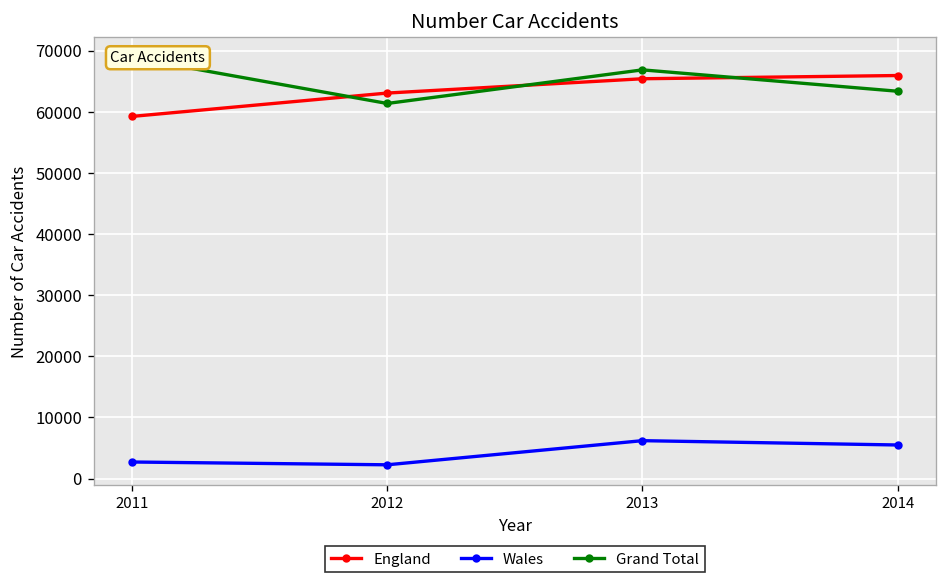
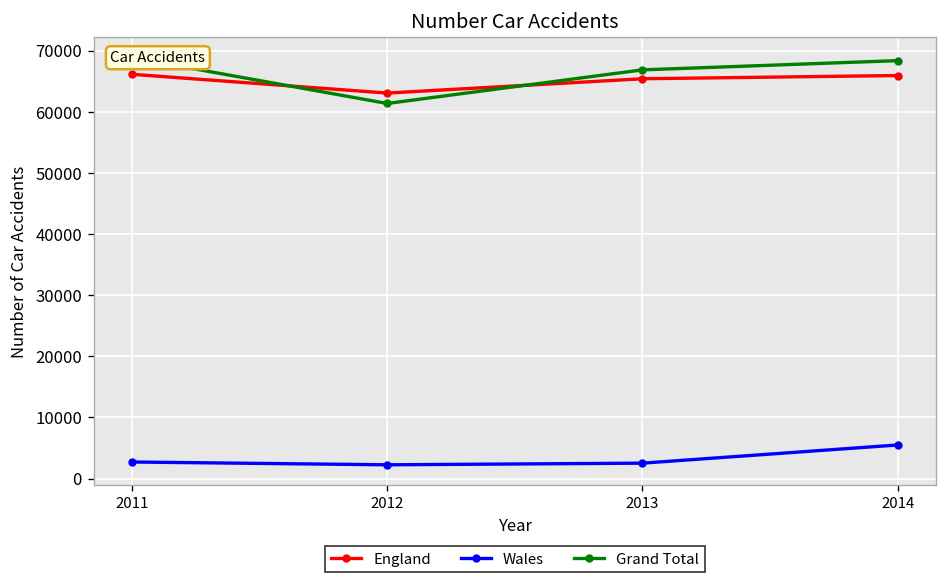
  {
    "England": {
-     "2011": 59000,
+     "2011": 66000,
      "2012": 63000,
      "2013": 65000,
      "2014": 66000
    },
    "Wales": {
      "2011": 3000,
      "2012": 2000,
-     "2013": 6000,
+     "2013": 3000,
      "2014": 6000
    },
    "Grand Total": {
      "2012": 61000,
      "2013": 67000,
-     "2014": 63000
+     "2014": 68000
    }
  }
